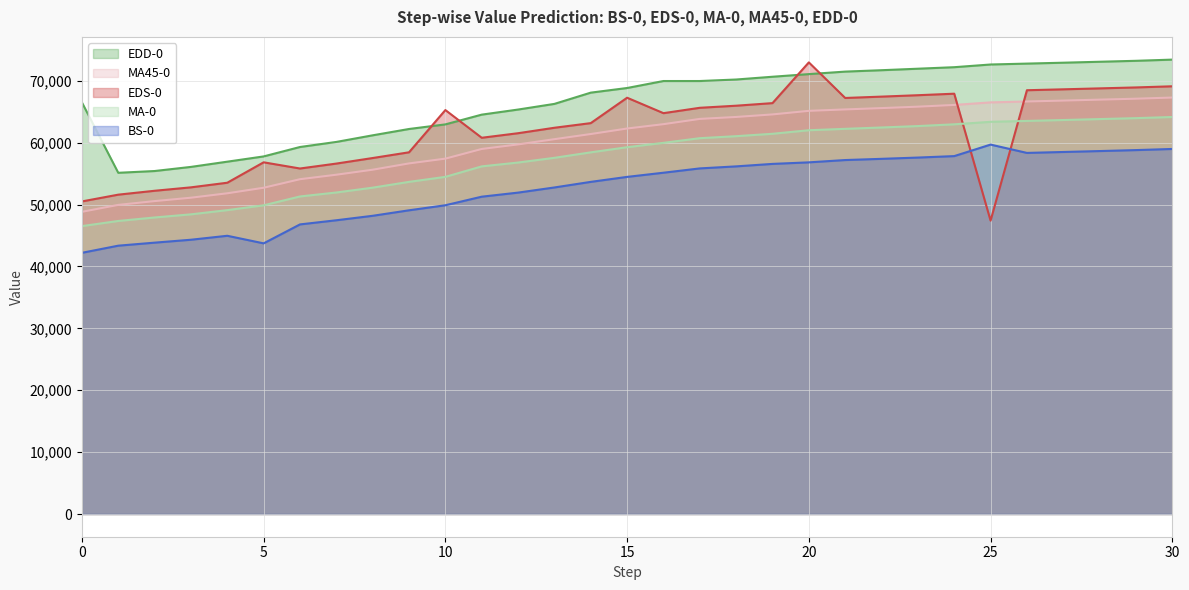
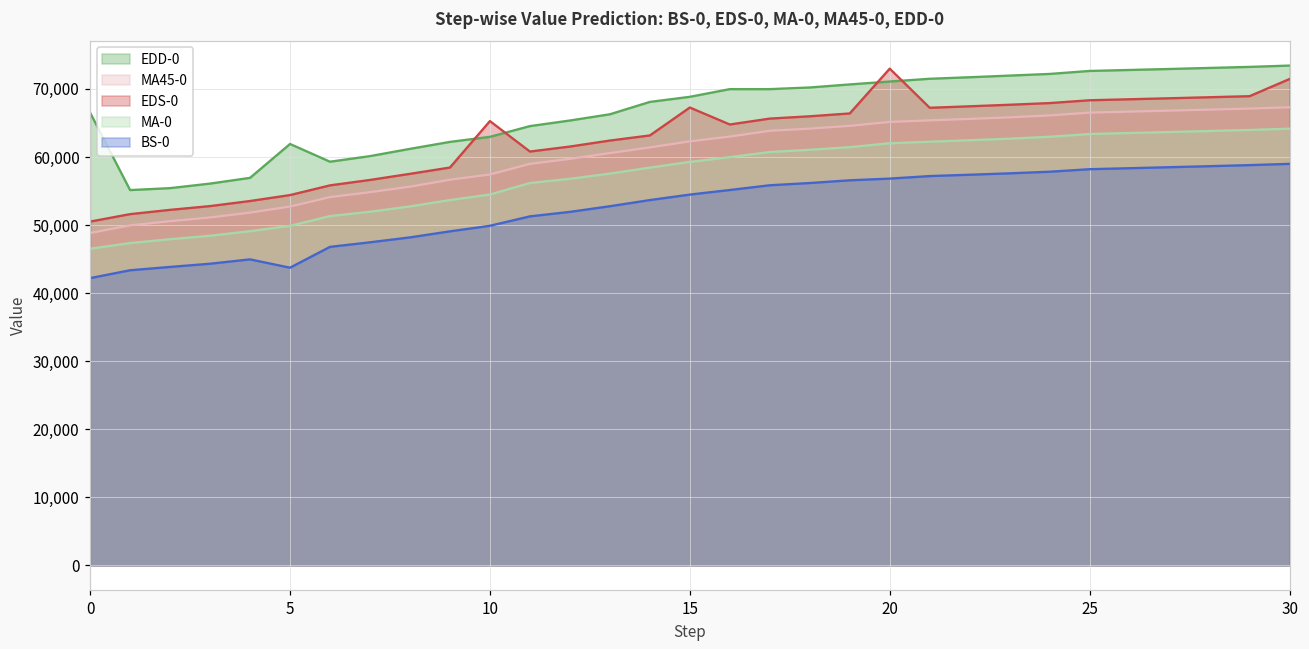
  {
    "EDD-0": {
      "0": "67,000",
-     "5": "58,000",
+     "5": "62,000",
      "10": "63,000",
      "15": "69,000",
      "20": "71,000",
      "25": "73,000",
      "30": "73,000"
    },
    "EDS-0": {
      "0": "51,000",
-     "5": "57,000",
+     "5": "54,000",
      "10": "65,000",
      "15": "67,000",
      "20": "73,000",
-     "25": "47,000",
-     "30": "69,000"
+     "25": "68,000",
+     "30": "71,000"
    },
    "BS-0": {
      "0": "42,000",
      "5": "44,000",
      "10": "50,000",
      "15": "54,000",
      "20": "57,000",
-     "25": "60,000",
+     "25": "58,000",
      "30": "59,000"
    }
  }
